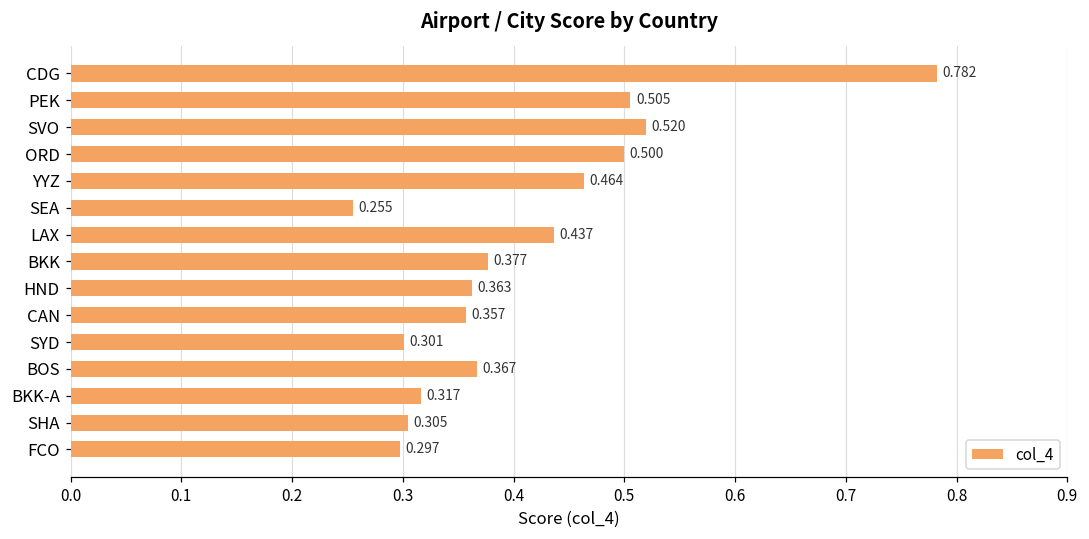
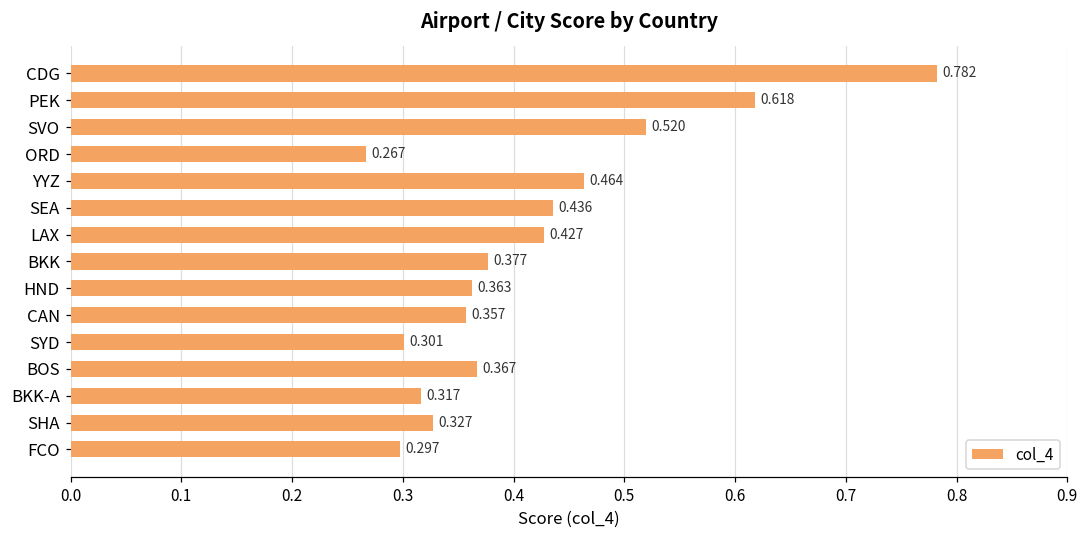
  {
    "CDG": 0.782,
-   "PEK": 0.505,
+   "PEK": 0.618,
    "SVO": 0.520,
-   "ORD": 0.500,
+   "ORD": 0.267,
    "YYZ": 0.464,
-   "SEA": 0.255,
-   "LAX": 0.437,
+   "SEA": 0.436,
+   "LAX": 0.427,
    "BKK": 0.377,
    "HND": 0.363,
    "CAN": 0.357,
    "SYD": 0.301,
    "BOS": 0.367,
    "BKK-A": 0.317,
-   "SHA": 0.305,
+   "SHA": 0.327,
    "FCO": 0.297
  }
